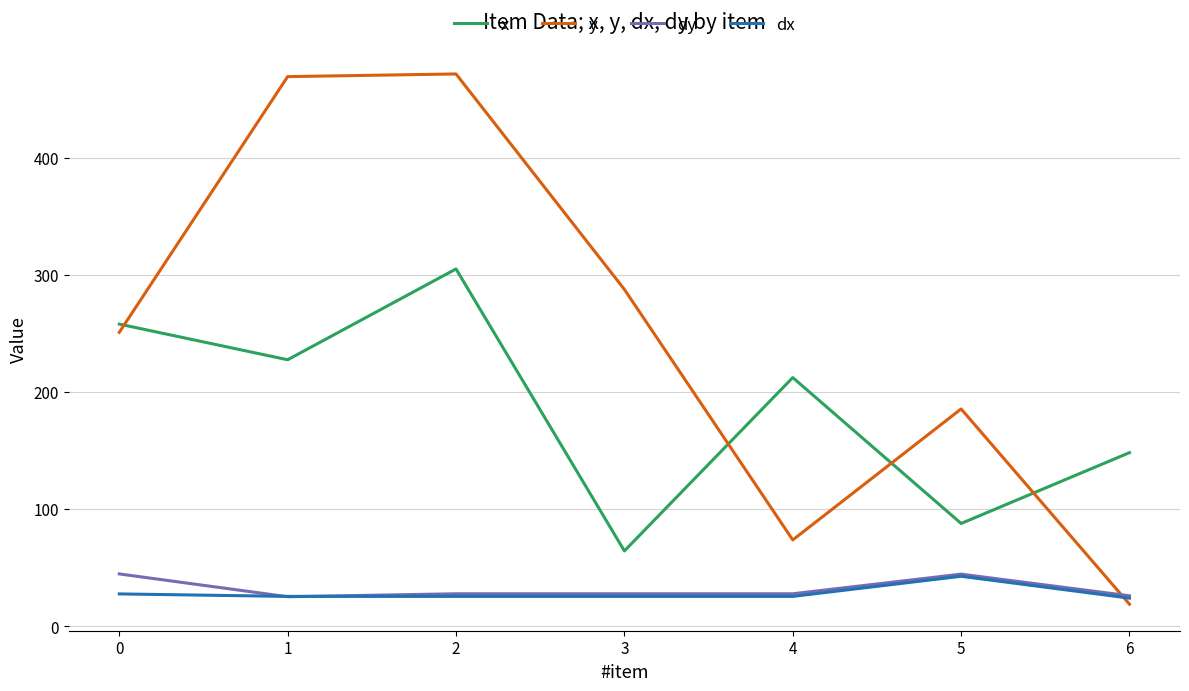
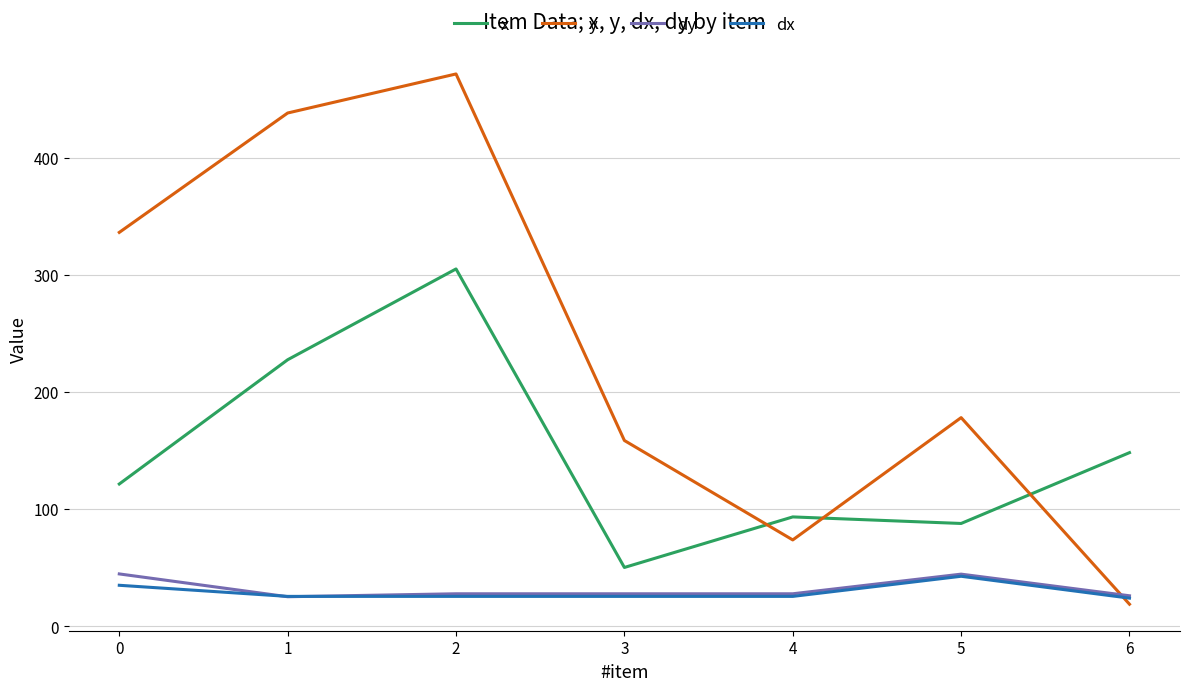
  {
    "x": {
-     "0": 258,
+     "0": 121,
      "1": 227,
      "2": 305,
-     "3": 64,
-     "4": 212,
+     "3": 50,
+     "4": 93,
      "5": 88,
      "6": 148
    },
    "y": {
-     "0": 251,
-     "1": 469,
+     "0": 336,
+     "1": 438,
      "2": 471,
-     "3": 288,
+     "3": 159,
      "4": 74,
-     "5": 186,
+     "5": 178,
      "6": 19
    },
    "dy": {
      "0": 45,
      "2": 28,
      "3": 28,
      "4": 28
    },
    "dx": {
-     "0": 28,
+     "0": 35,
      "2": 26,
      "3": 26,
      "4": 26
    }
  }
